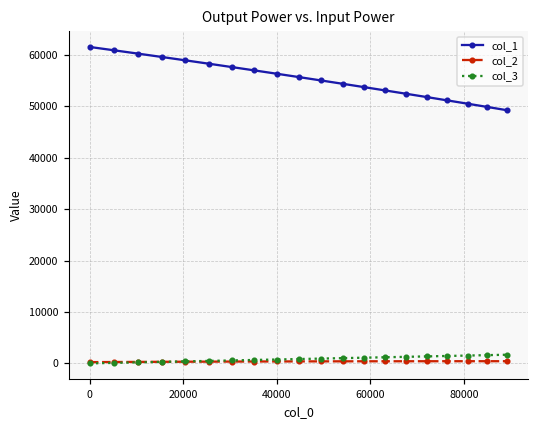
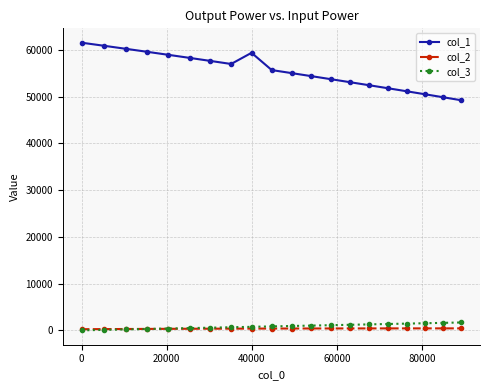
  {
    "col_1": {
      "0": 62000,
-     "40000": 56000
+     "40000": 59000
    }
  }
